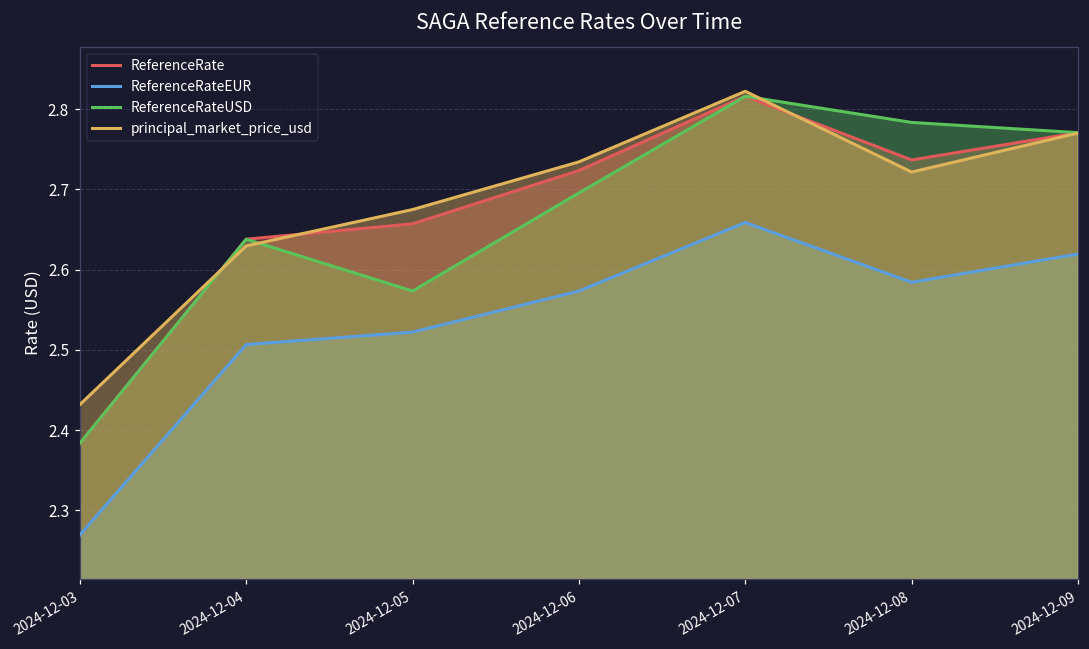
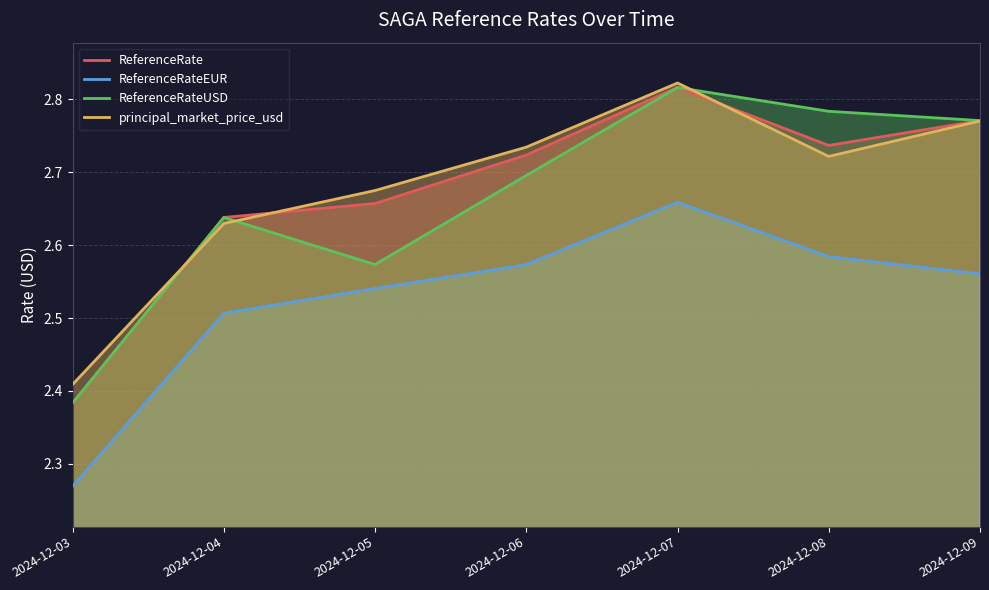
  {
    "ReferenceRate": {
      "2024-12-05": 2.66,
      "2024-12-06": 2.72,
      "2024-12-08": 2.74
    },
    "ReferenceRateEUR": {
      "2024-12-03": 2.27,
      "2024-12-04": 2.51,
-     "2024-12-05": 2.52,
+     "2024-12-05": 2.54,
      "2024-12-06": 2.57,
      "2024-12-07": 2.66,
      "2024-12-08": 2.58,
-     "2024-12-09": 2.62
+     "2024-12-09": 2.56
    },
    "ReferenceRateUSD": {
      "2024-12-05": 2.57,
      "2024-12-06": 2.70,
      "2024-12-08": 2.78
    },
    "principal_market_price_usd": {
-     "2024-12-03": 2.43,
+     "2024-12-03": 2.41,
      "2024-12-04": 2.63,
      "2024-12-05": 2.67,
      "2024-12-06": 2.73,
      "2024-12-07": 2.82,
      "2024-12-08": 2.72
    }
  }
